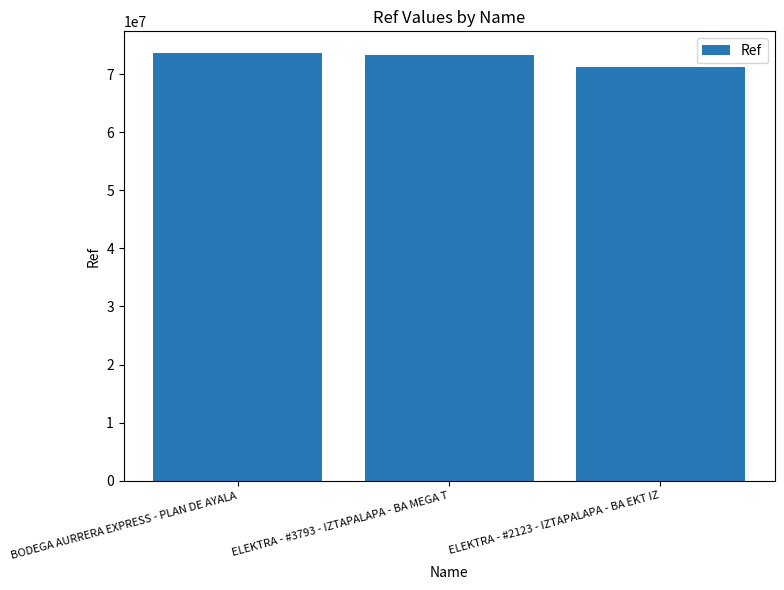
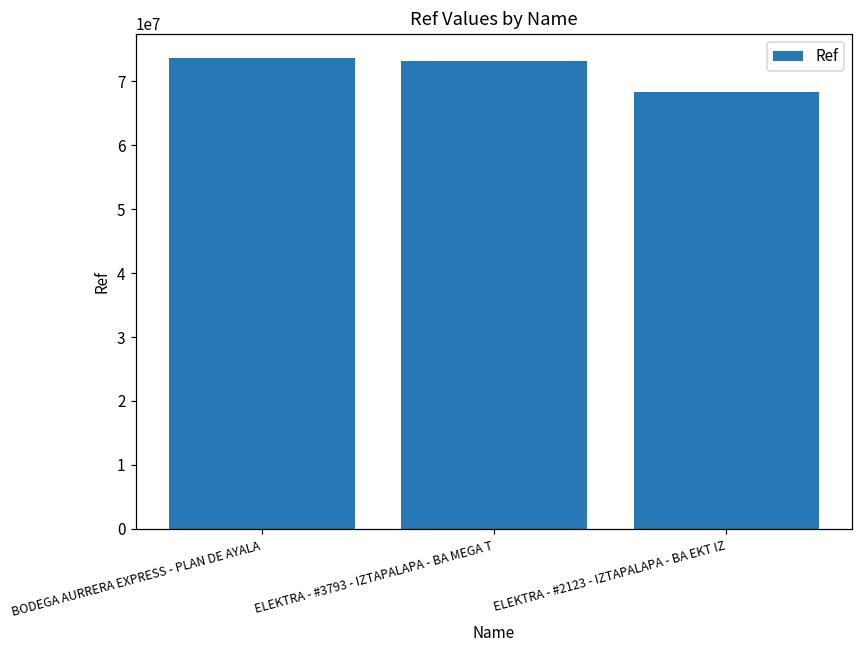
  {
    "BODEGA AURRERA EXPRESS - PLAN DE AYALA": 74000000,
    "ELEKTRA - #3793 - IZTAPALAPA - BA MEGA T": 73000000,
-   "ELEKTRA - #2123 - IZTAPALAPA - BA EKT IZ": 71000000
+   "ELEKTRA - #2123 - IZTAPALAPA - BA EKT IZ": 68000000
  }
